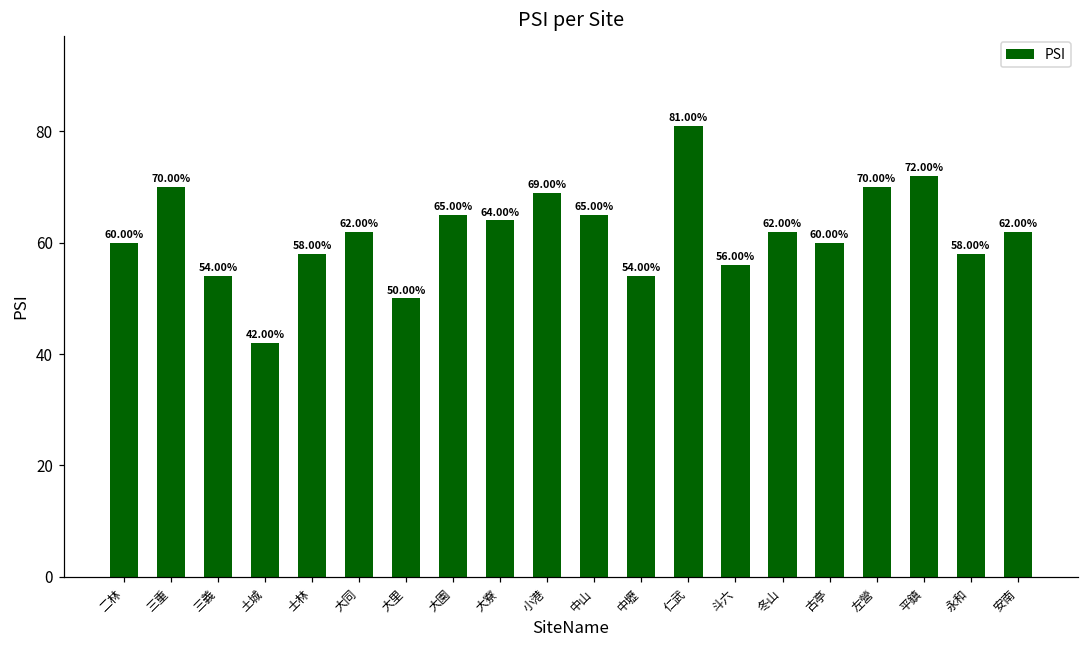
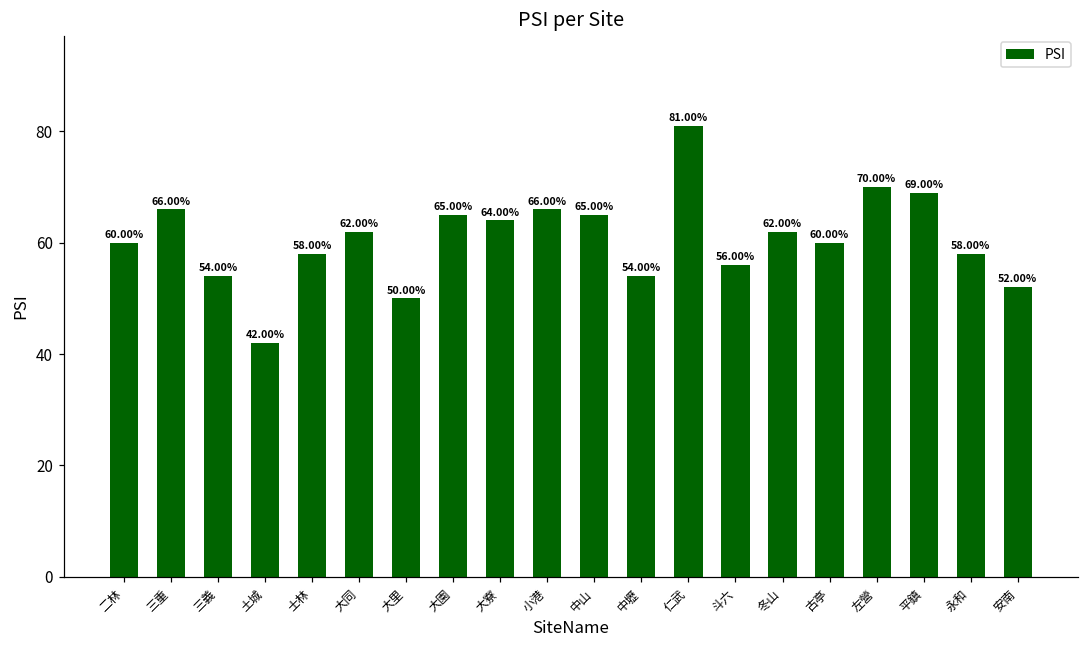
  {
    "二林": "60.00%",
-   "三重": "70.00%",
+   "三重": "66.00%",
    "三義": "54.00%",
    "土城": "42.00%",
    "士林": "58.00%",
    "大同": "62.00%",
    "大里": "50.00%",
    "大園": "65.00%",
    "大寮": "64.00%",
-   "小港": "69.00%",
+   "小港": "66.00%",
    "中山": "65.00%",
    "中壢": "54.00%",
    "仁武": "81.00%",
    "斗六": "56.00%",
    "冬山": "62.00%",
    "古亭": "60.00%",
    "左營": "70.00%",
-   "平鎮": "72.00%",
+   "平鎮": "69.00%",
    "永和": "58.00%",
-   "安南": "62.00%"
+   "安南": "52.00%"
  }
